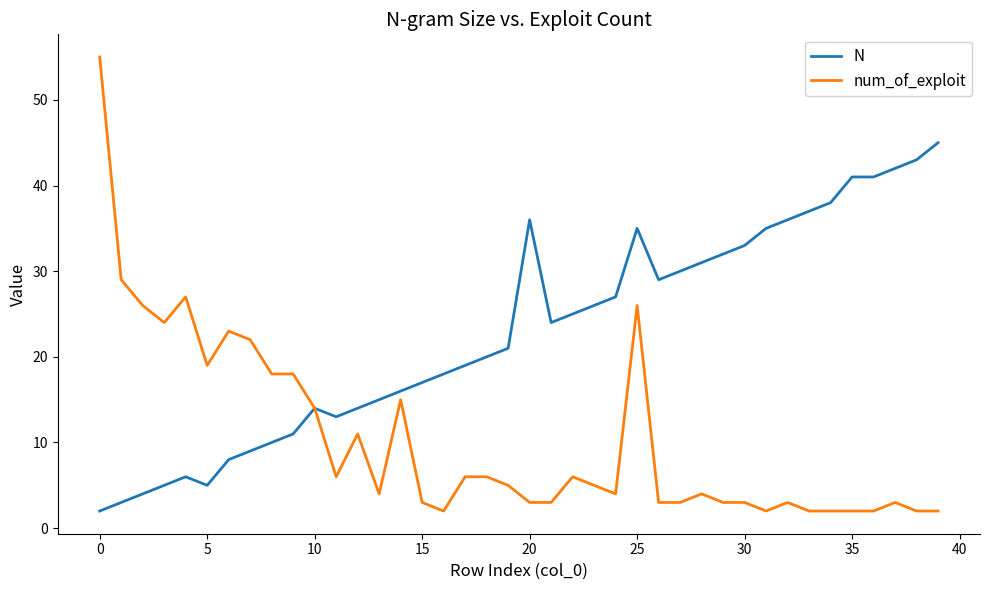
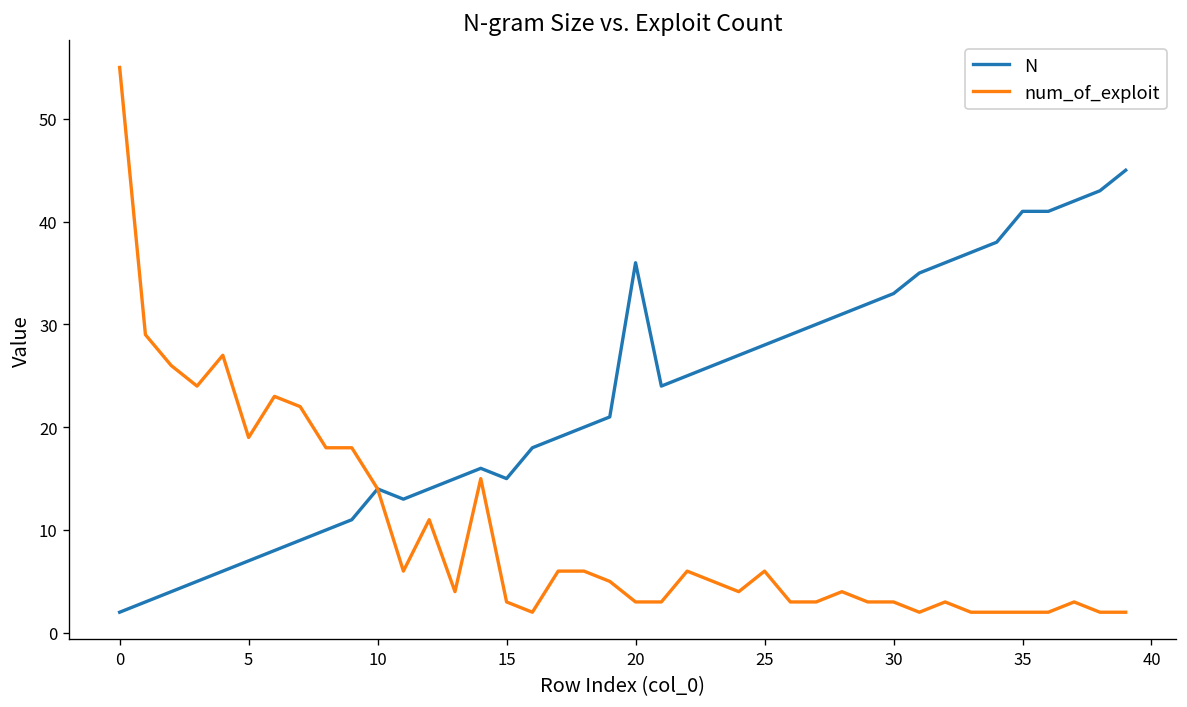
  {
    "N": {
      "0": 2,
-     "5": 5,
-     "15": 17,
+     "5": 7,
+     "15": 15,
      "20": 36,
-     "25": 35,
+     "25": 28,
      "30": 33,
      "35": 41
    },
    "num_of_exploit": {
      "0": 55,
      "5": 19,
      "15": 3,
      "20": 3,
-     "25": 26,
+     "25": 6,
      "30": 3,
      "35": 2
    }
  }
